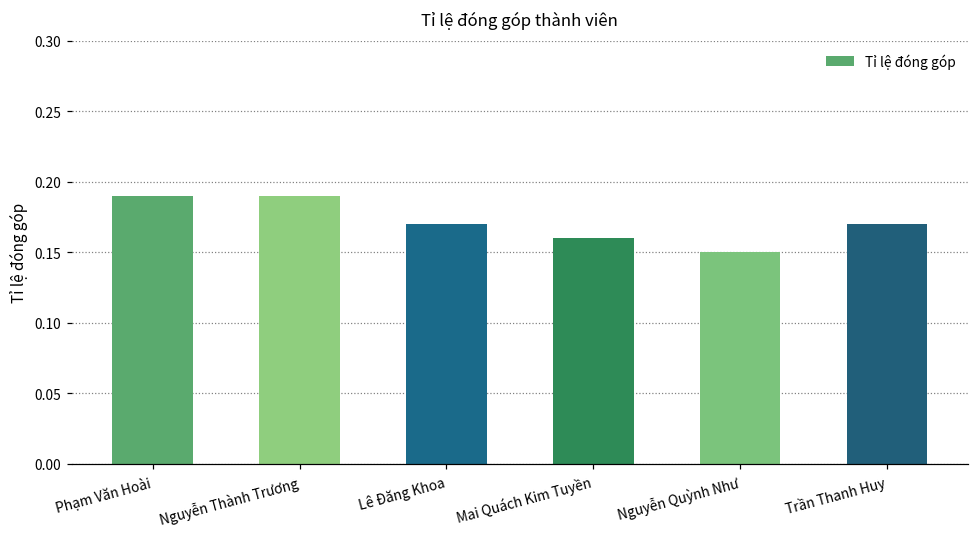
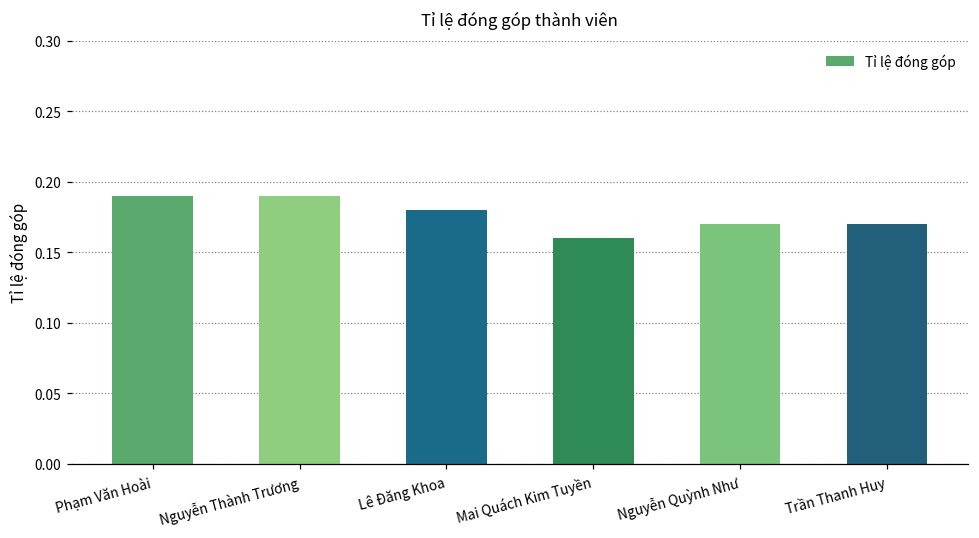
  {
    "Phạm Văn Hoài": 0.19,
    "Nguyễn Thành Trương": 0.19,
-   "Lê Đăng Khoa": 0.17,
+   "Lê Đăng Khoa": 0.18,
    "Mai Quách Kim Tuyền": 0.16,
-   "Nguyễn Quỳnh Như": 0.15,
+   "Nguyễn Quỳnh Như": 0.17,
    "Trần Thanh Huy": 0.17
  }
